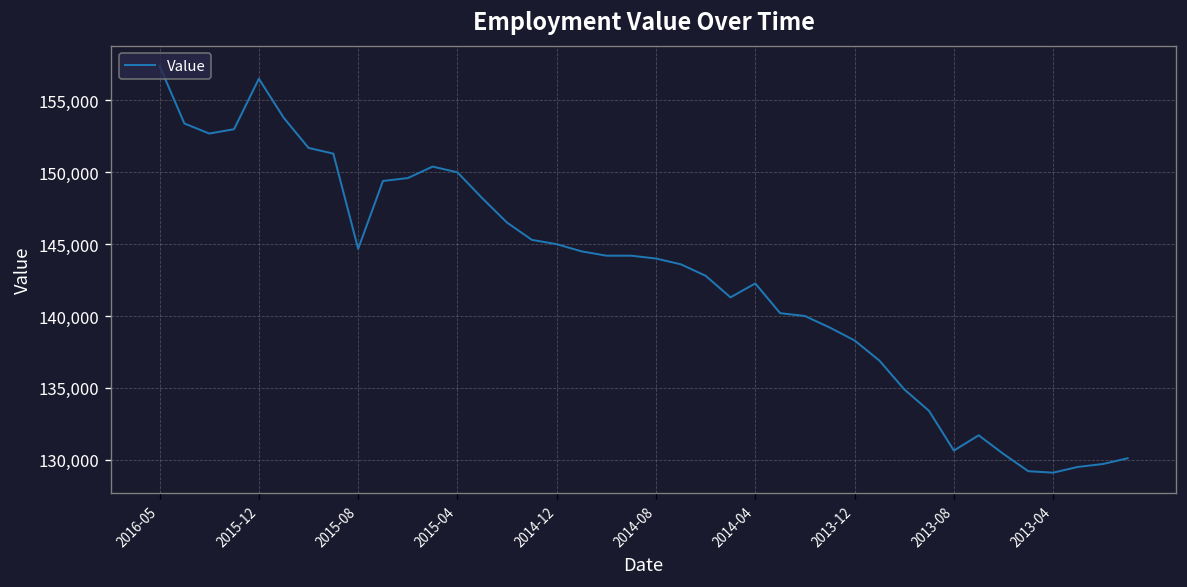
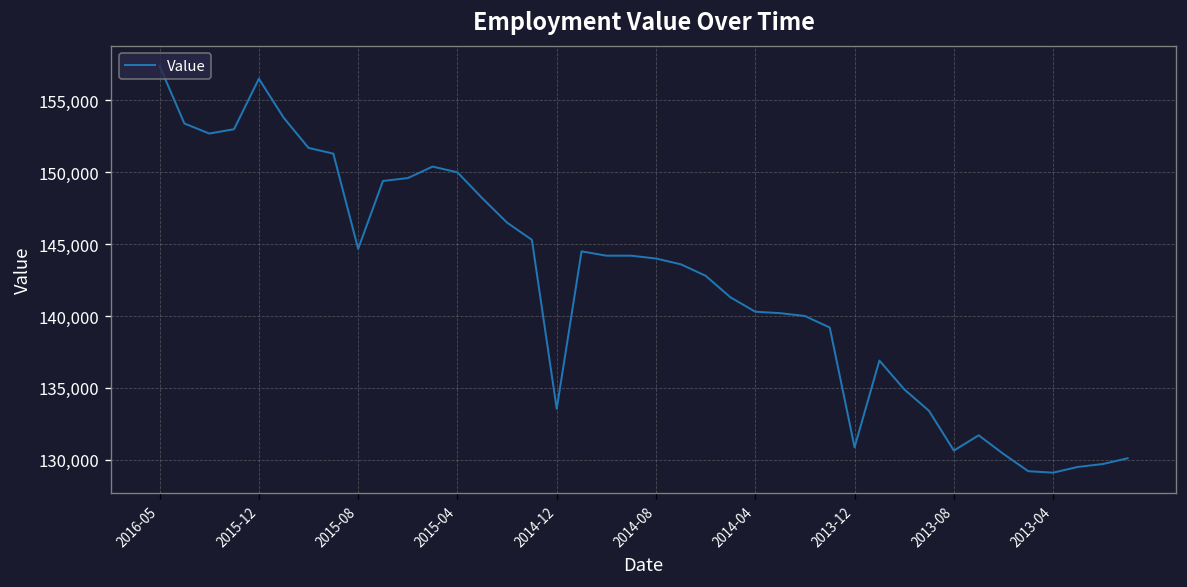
  {
    "2015-12": "156,500",
    "2015-08": "144,700",
    "2015-04": "150,000",
-   "2014-12": "145,000",
+   "2014-12": "133,500",
    "2014-08": "144,000",
-   "2014-04": "142,300",
-   "2013-12": "138,300",
+   "2014-04": "140,300",
+   "2013-12": "130,900",
    "2013-08": "130,600",
    "2013-04": "129,100"
  }
